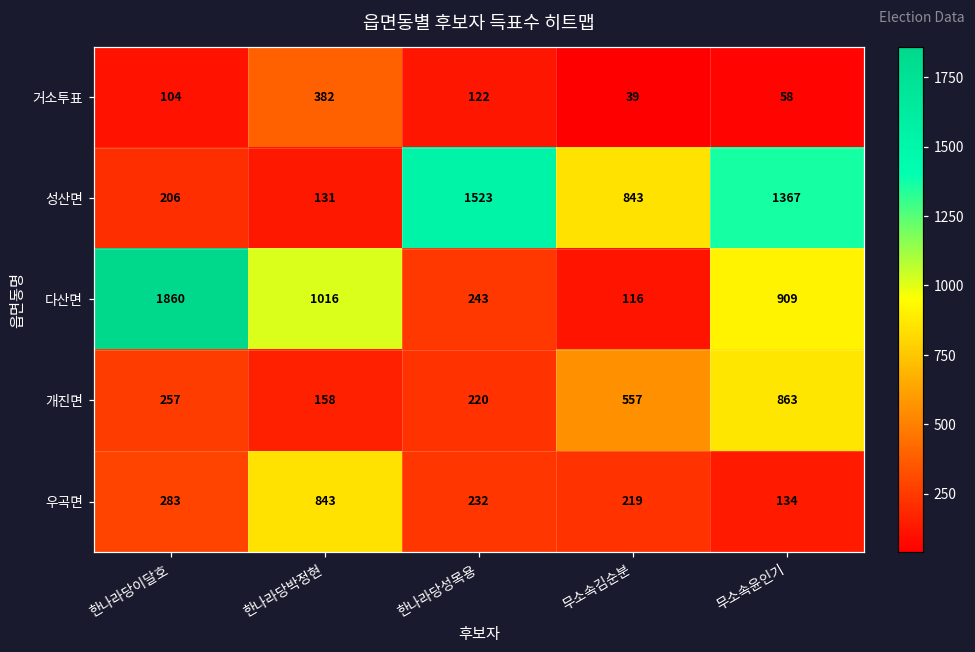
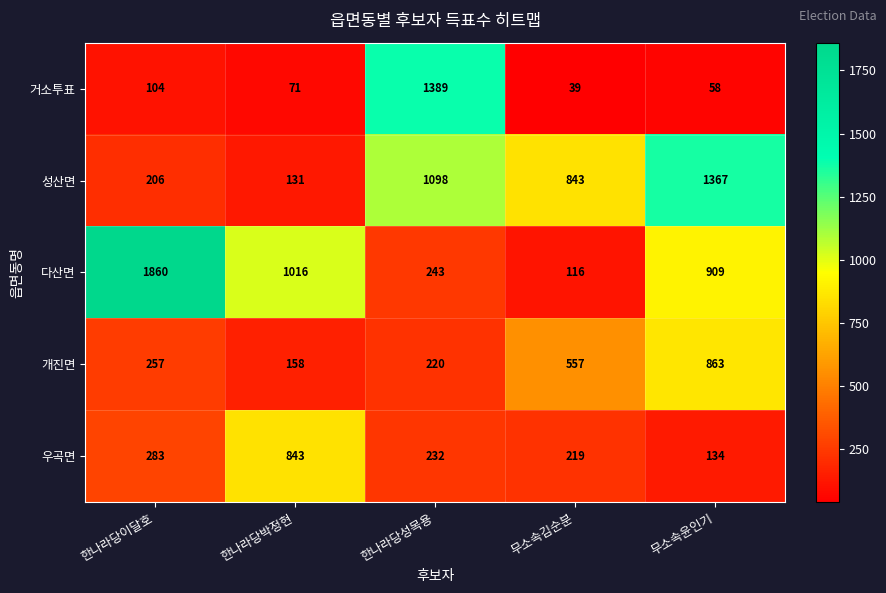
  {
    "거소투표": {
      "한나라당이달호": 104,
-     "한나라당박정현": 382,
-     "한나라당성목용": 122,
+     "한나라당박정현": 71,
+     "한나라당성목용": 1389,
      "무소속김순분": 39,
      "무소속윤인기": 58
    },
    "성산면": {
      "한나라당이달호": 206,
      "한나라당박정현": 131,
-     "한나라당성목용": 1523,
+     "한나라당성목용": 1098,
      "무소속김순분": 843,
      "무소속윤인기": 1367
    },
    "다산면": {
      "한나라당이달호": 1860,
      "한나라당박정현": 1016,
      "한나라당성목용": 243,
      "무소속김순분": 116,
      "무소속윤인기": 909
    },
    "개진면": {
      "한나라당이달호": 257,
      "한나라당박정현": 158,
      "한나라당성목용": 220,
      "무소속김순분": 557,
      "무소속윤인기": 863
    },
    "우곡면": {
      "한나라당이달호": 283,
      "한나라당박정현": 843,
      "한나라당성목용": 232,
      "무소속김순분": 219,
      "무소속윤인기": 134
    }
  }
